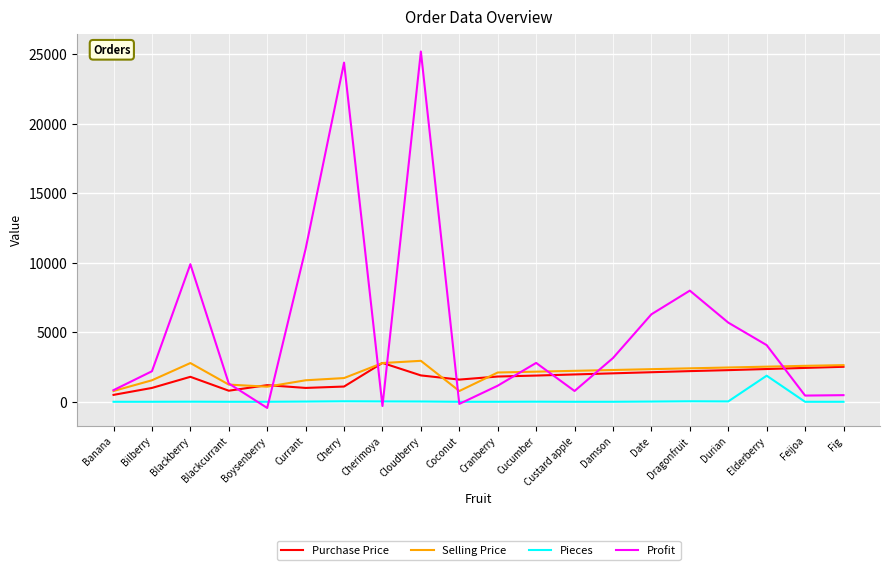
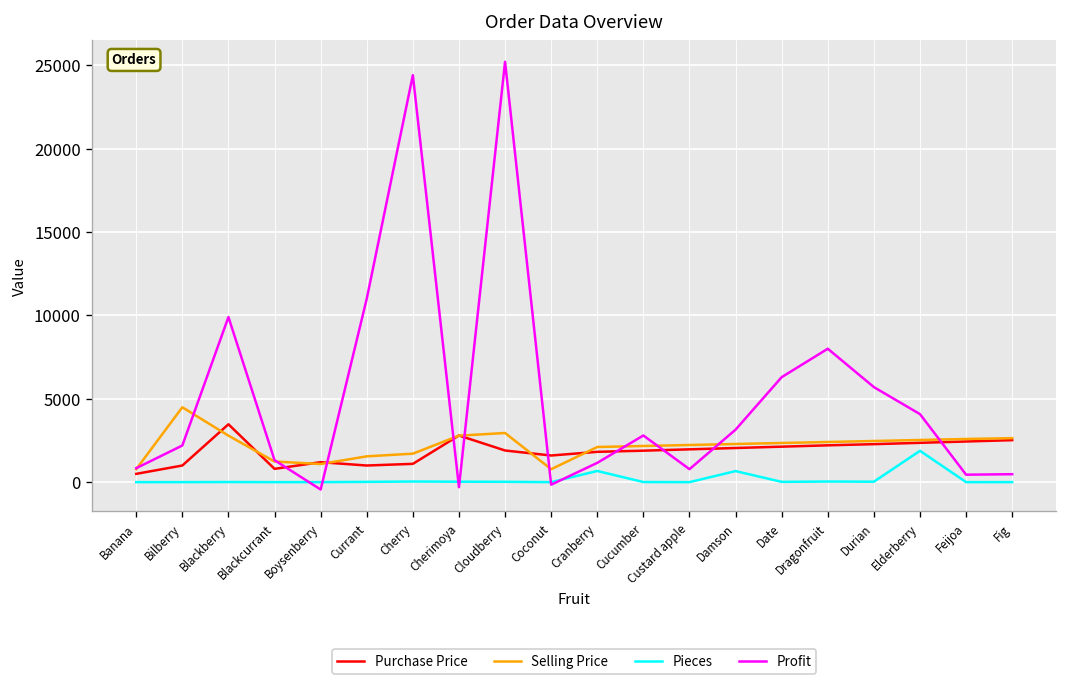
  {
    "Purchase Price": {
      "Banana": 500,
      "Bilberry": 1000,
-     "Blackberry": 1800,
+     "Blackberry": 3500,
      "Blackcurrant": 800,
      "Currant": 1000,
      "Cherry": 1100,
      "Cloudberry": 1900,
      "Coconut": 1600,
      "Cranberry": 1800,
      "Cucumber": 1900,
      "Custard apple": 2000,
      "Damson": 2100,
      "Date": 2100,
      "Dragonfruit": 2200,
      "Durian": 2300
    },
    "Selling Price": {
-     "Bilberry": 1600,
+     "Bilberry": 4500,
      "Blackberry": 2800,
      "Currant": 1600,
      "Cherry": 1700,
      "Cloudberry": 3000,
      "Coconut": 800,
      "Cranberry": 2100,
      "Cucumber": 2200,
      "Custard apple": 2200,
      "Damson": 2300,
      "Date": 2400,
      "Dragonfruit": 2400,
      "Durian": 2500
    },
    "Pieces": {
      "Banana": 0,
      "Bilberry": 0,
      "Blackberry": 0,
      "Blackcurrant": 0,
      "Boysenberry": 0,
      "Currant": 0,
      "Cherry": 0,
      "Cherimoya": 0,
      "Cloudberry": 0,
-     "Cranberry": 0,
+     "Cranberry": 700,
      "Cucumber": 0,
      "Custard apple": 0,
-     "Damson": 0,
+     "Damson": 700,
      "Date": 0,
      "Dragonfruit": 0,
      "Durian": 0,
      "Elderberry": 1900,
      "Feijoa": 0,
      "Fig": 0
    },
    "Profit": {
      "Bilberry": 2200,
      "Blackberry": 9900,
      "Boysenberry": -400,
      "Currant": 11000,
      "Cherry": 24400,
      "Cherimoya": -300,
      "Cloudberry": 25200,
      "Cranberry": 1200,
      "Cucumber": 2800,
      "Custard apple": 800,
      "Damson": 3200,
      "Date": 6300,
      "Dragonfruit": 8000,
      "Durian": 5700,
      "Elderberry": 4100,
      "Feijoa": 500,
      "Fig": 500
    }
  }
